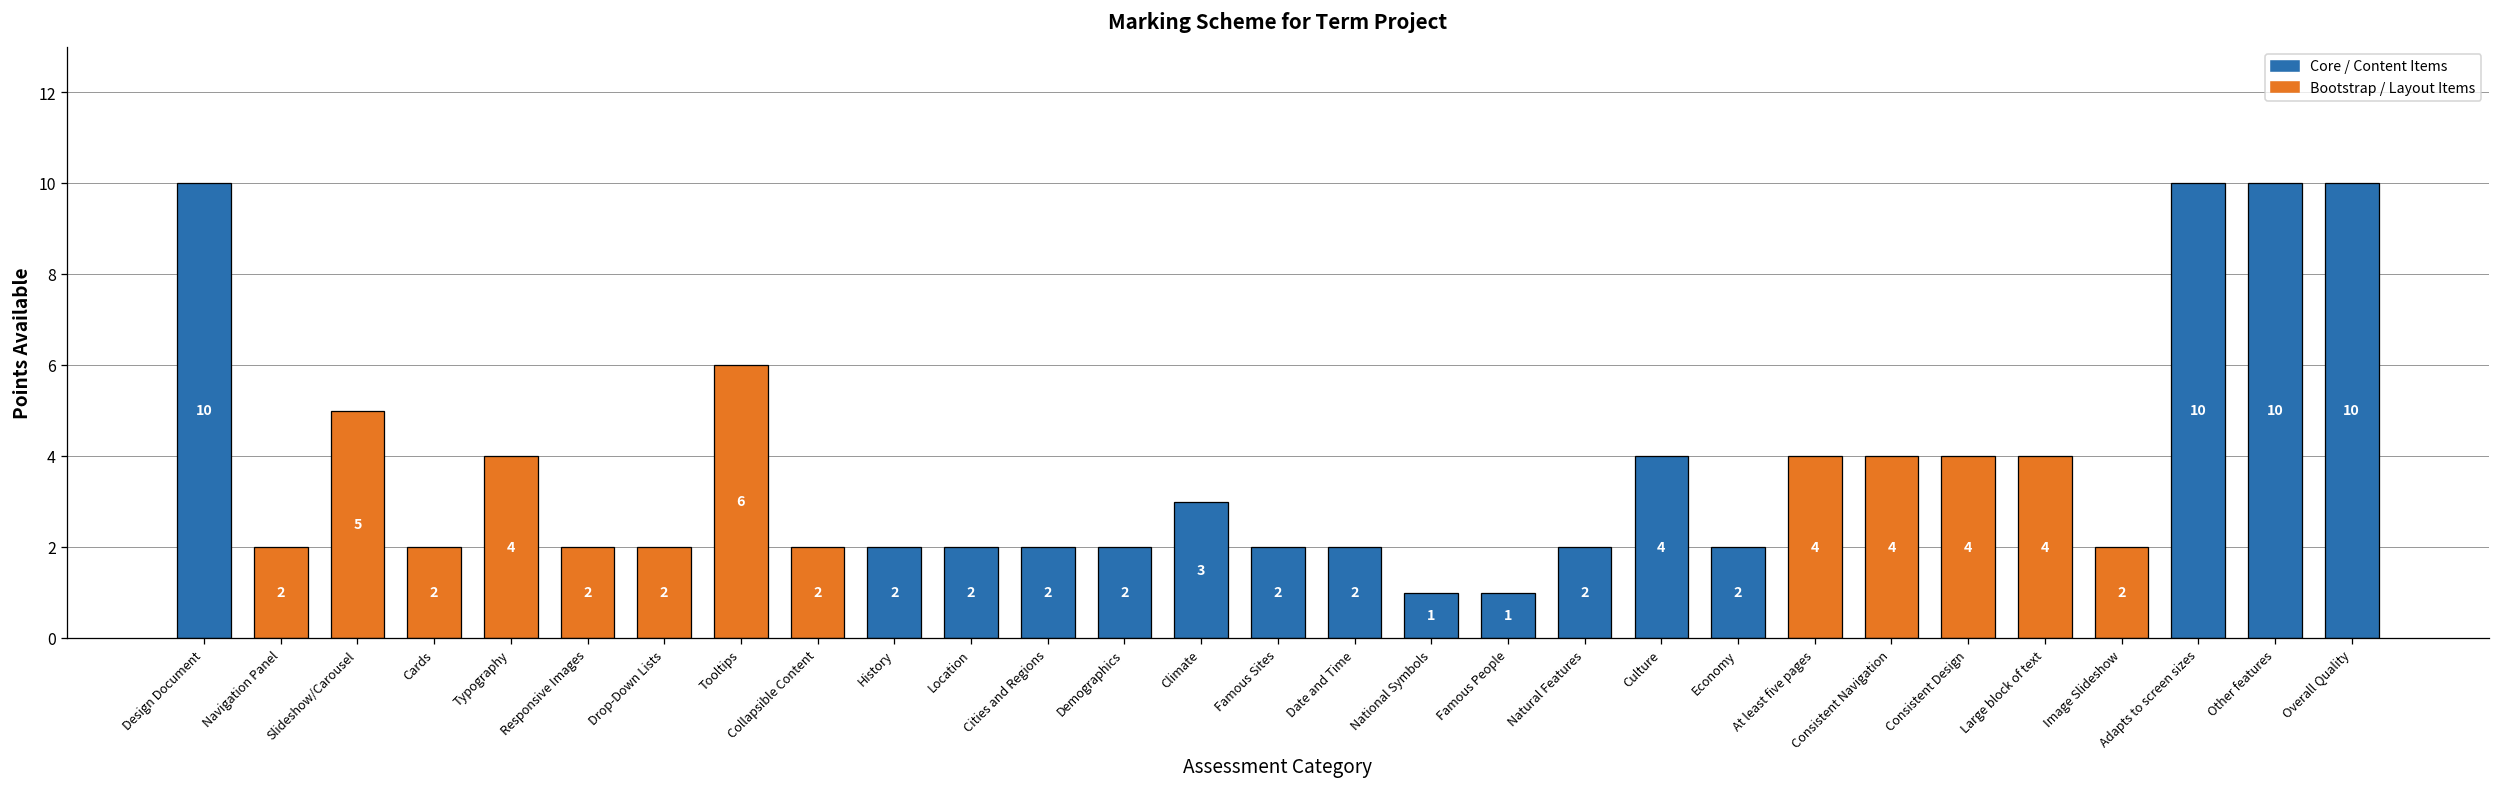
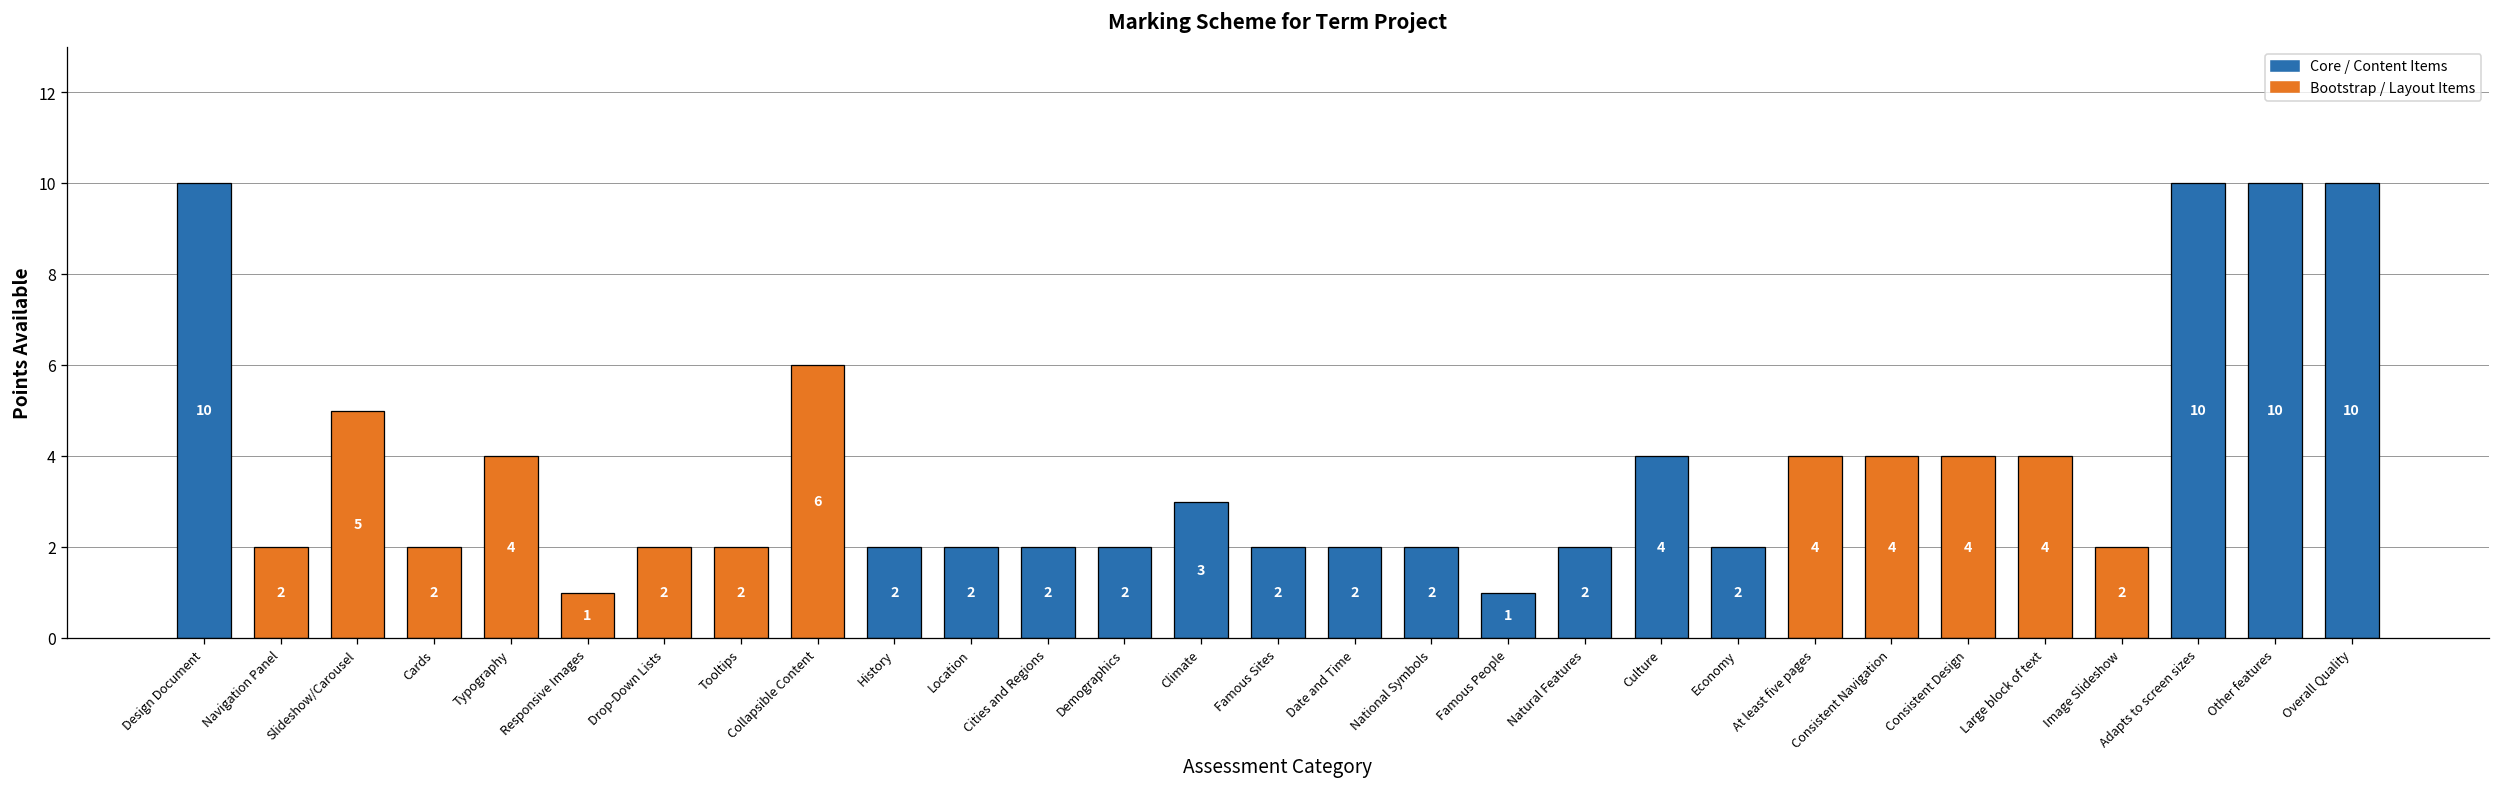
  {
    "Design Document": 10,
    "Navigation Panel": 2,
    "Slideshow/Carousel": 5,
    "Cards": 2,
    "Typography": 4,
-   "Responsive Images": 2,
+   "Responsive Images": 1,
    "Drop-Down Lists": 2,
-   "Tooltips": 6,
-   "Collapsible Content": 2,
+   "Tooltips": 2,
+   "Collapsible Content": 6,
    "History": 2,
    "Location": 2,
    "Cities and Regions": 2,
    "Demographics": 2,
    "Climate": 3,
    "Famous Sites": 2,
    "Date and Time": 2,
-   "National Symbols": 1,
+   "National Symbols": 2,
    "Famous People": 1,
    "Natural Features": 2,
    "Culture": 4,
    "Economy": 2,
    "At least five pages": 4,
    "Consistent Navigation": 4,
    "Consistent Design": 4,
    "Large block of text": 4,
    "Image Slideshow": 2,
    "Adapts to screen sizes": 10,
    "Other features": 10,
    "Overall Quality": 10
  }
